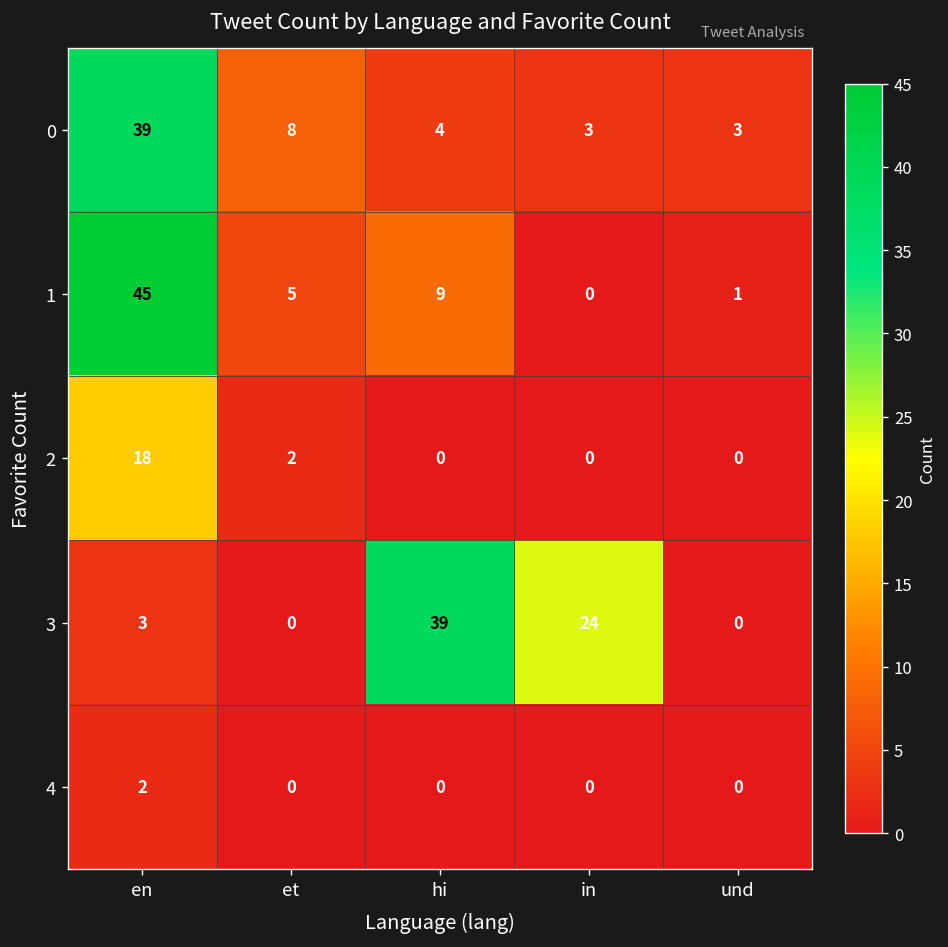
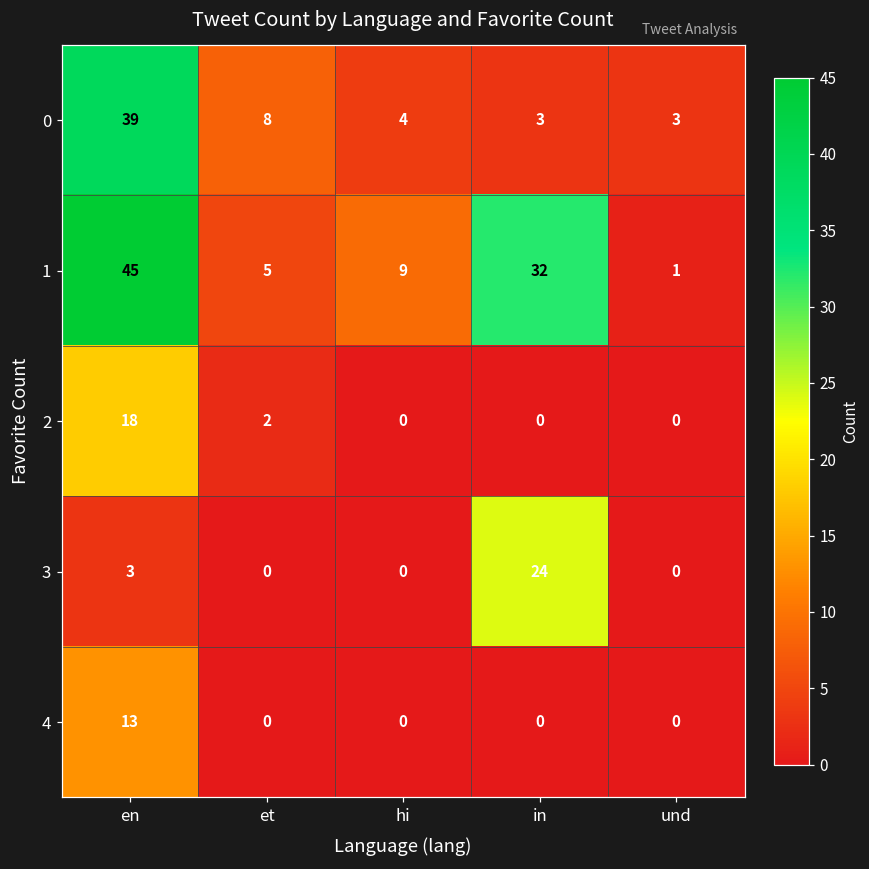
  {
    "0": {
      "en": 39,
      "et": 8,
      "hi": 4,
      "in": 3,
      "und": 3
    },
    "1": {
      "en": 45,
      "et": 5,
      "hi": 9,
-     "in": 0,
+     "in": 32,
      "und": 1
    },
    "2": {
      "en": 18,
      "et": 2,
      "hi": 0,
      "in": 0,
      "und": 0
    },
    "3": {
      "en": 3,
      "et": 0,
-     "hi": 39,
+     "hi": 0,
      "in": 24,
      "und": 0
    },
    "4": {
-     "en": 2,
+     "en": 13,
      "et": 0,
      "hi": 0,
      "in": 0,
      "und": 0
    }
  }
